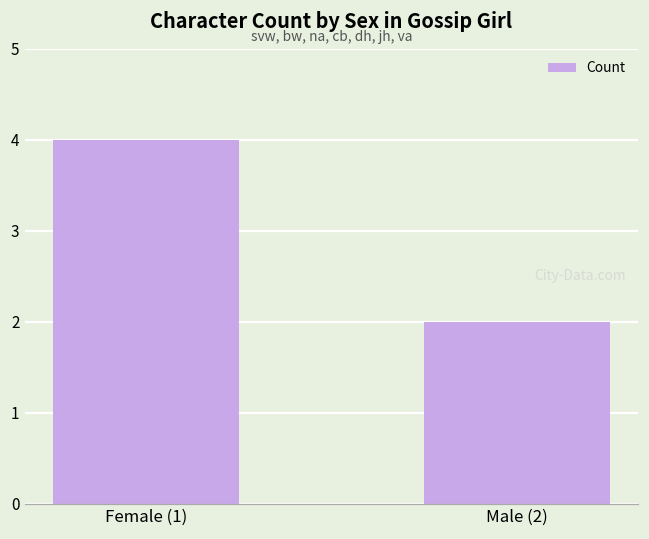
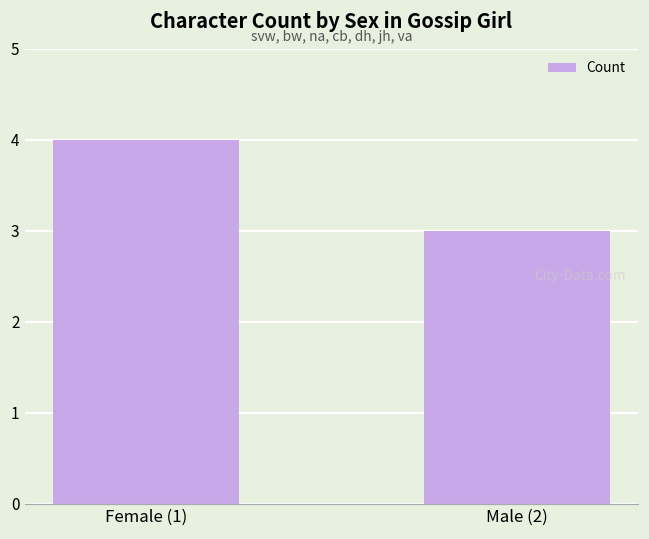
  {
    "Female (1)": 4,
-   "Male (2)": 2
+   "Male (2)": 3
  }
